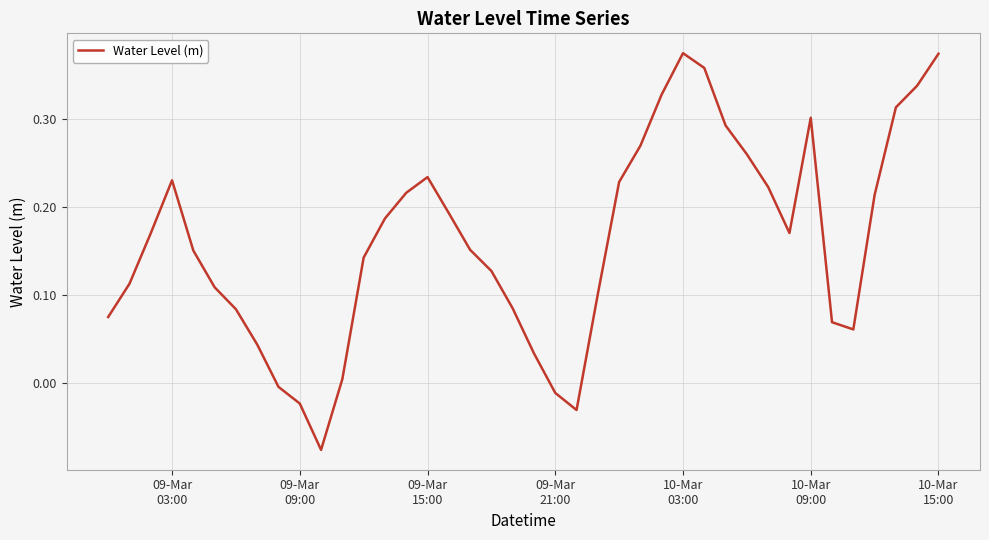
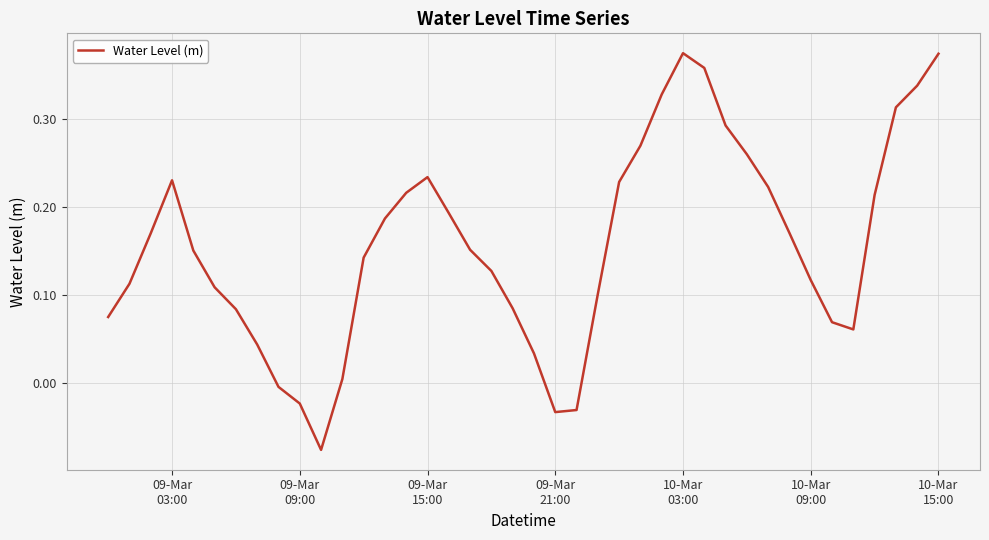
  {
    "09-Mar 03:00": 0.23,
    "09-Mar 09:00": -0.02,
    "09-Mar 15:00": 0.23,
-   "09-Mar 21:00": -0.01,
+   "09-Mar 21:00": -0.03,
    "10-Mar 03:00": 0.37,
-   "10-Mar 09:00": 0.30,
+   "10-Mar 09:00": 0.12,
    "10-Mar 15:00": 0.37
  }
